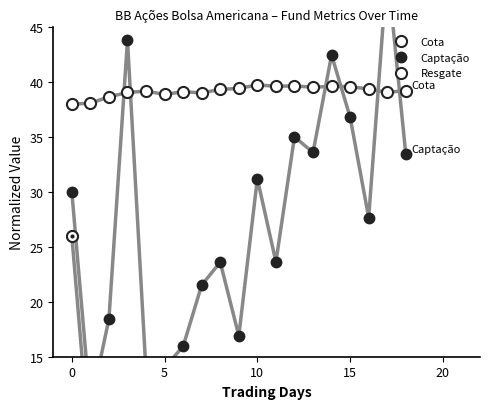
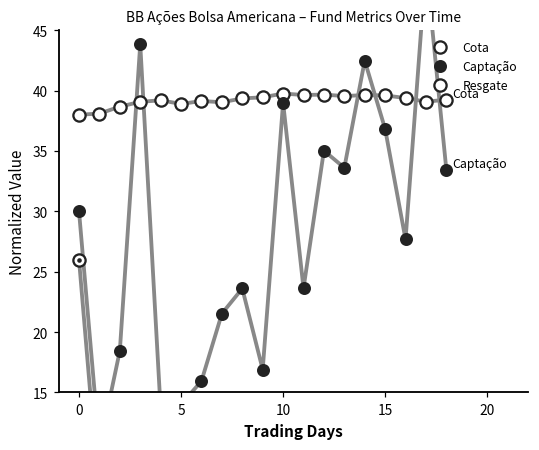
  {
    "Captação": {
      "0": 30.0,
-     "10": 31.2,
+     "10": 39.0,
      "15": 36.8
    }
  }
